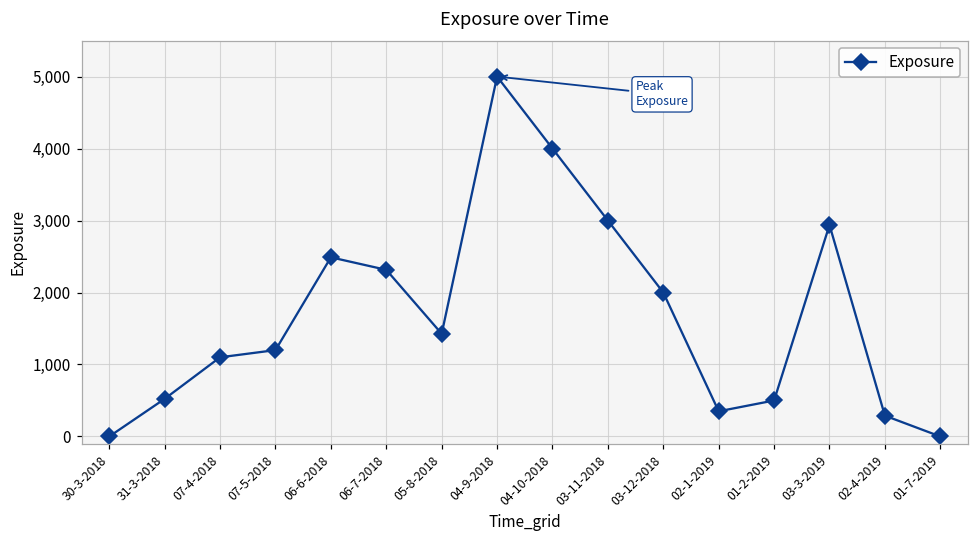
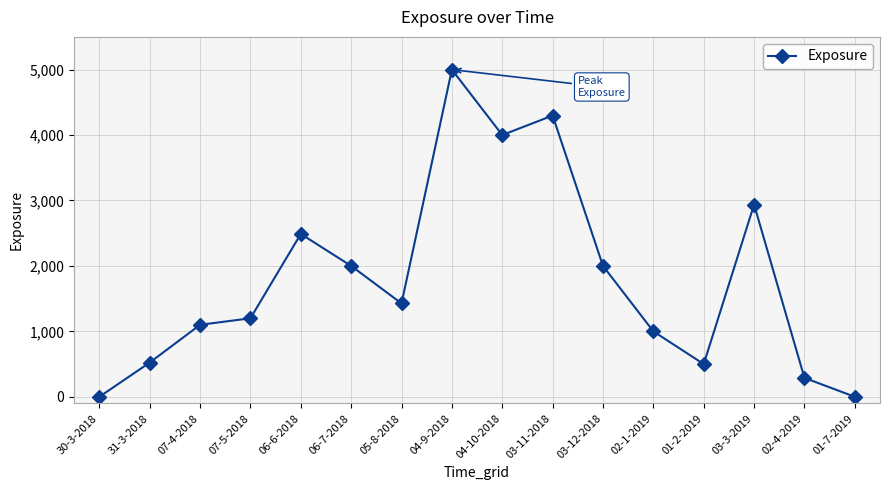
  {
    "30-3-2018": "0",
    "31-3-2018": "500",
    "07-4-2018": "1,100",
    "07-5-2018": "1,200",
    "06-6-2018": "2,500",
-   "06-7-2018": "2,300",
+   "06-7-2018": "2,000",
    "05-8-2018": "1,400",
    "04-9-2018": "5,000",
    "04-10-2018": "4,000",
-   "03-11-2018": "3,000",
+   "03-11-2018": "4,300",
    "03-12-2018": "2,000",
-   "02-1-2019": "400",
+   "02-1-2019": "1,000",
    "01-2-2019": "500",
    "03-3-2019": "2,900",
    "02-4-2019": "300",
    "01-7-2019": "0"
  }
